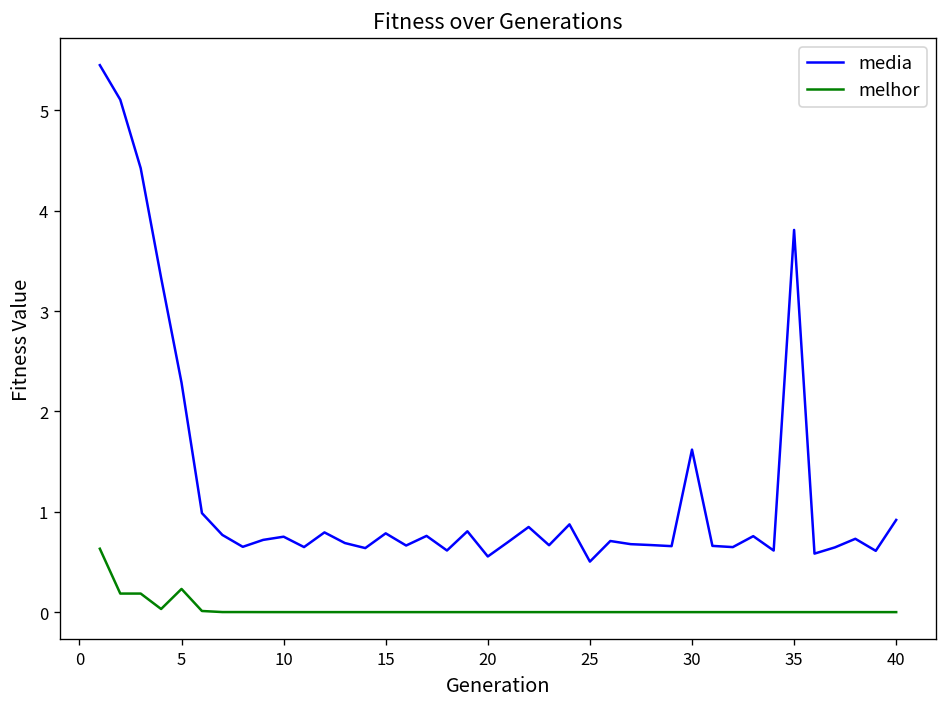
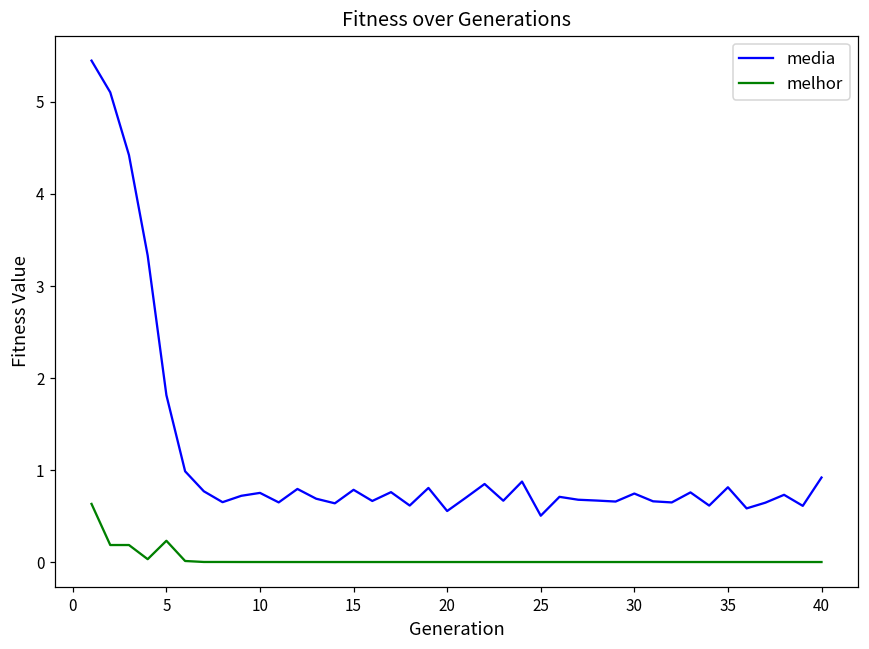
  {
    "media": {
-     "5": 2.3,
+     "5": 1.8,
      "10": 0.8,
      "15": 0.8,
      "20": 0.6,
      "25": 0.5,
-     "30": 1.6,
-     "35": 3.8,
+     "30": 0.7,
+     "35": 0.8,
      "40": 0.9
    },
    "melhor": {
      "5": 0.2,
      "10": 0.0,
      "15": 0.0,
      "20": 0.0,
      "25": 0.0,
      "30": 0.0,
      "35": 0.0,
      "40": 0.0
    }
  }
